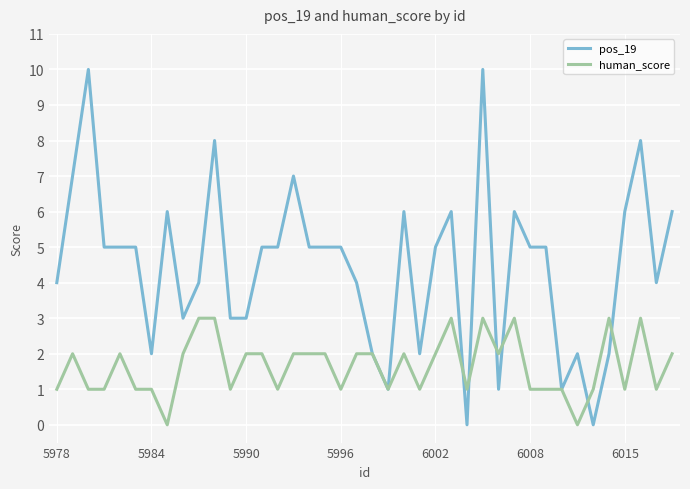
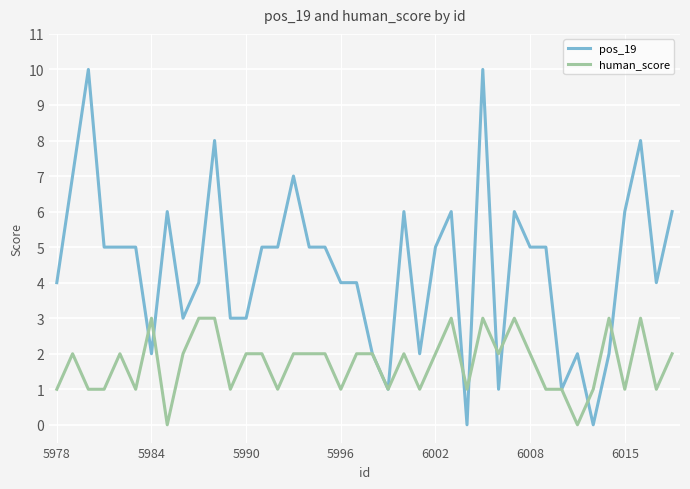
  {
    "pos_19": {
      "5978": 4,
      "5984": 2,
      "5990": 3,
-     "5996": 5,
+     "5996": 4,
      "6002": 5,
      "6008": 5,
      "6015": 6
    },
    "human_score": {
      "5978": 1,
-     "5984": 1,
+     "5984": 3,
      "5990": 2,
      "5996": 1,
      "6002": 2,
-     "6008": 1,
+     "6008": 2,
      "6015": 1
    }
  }
